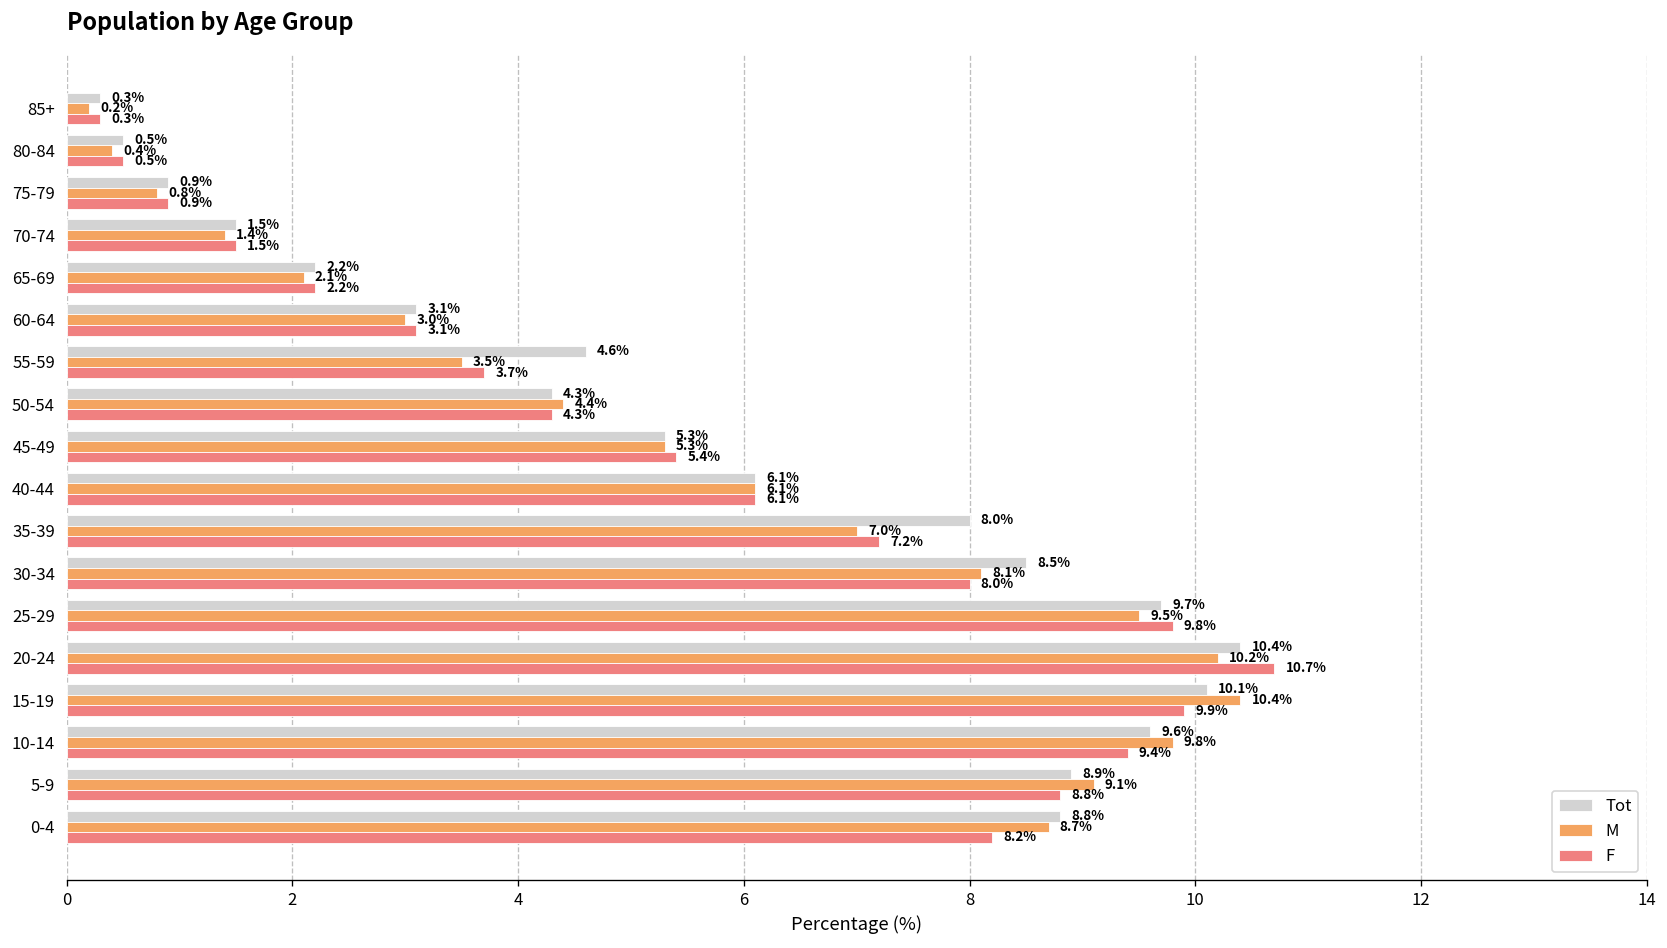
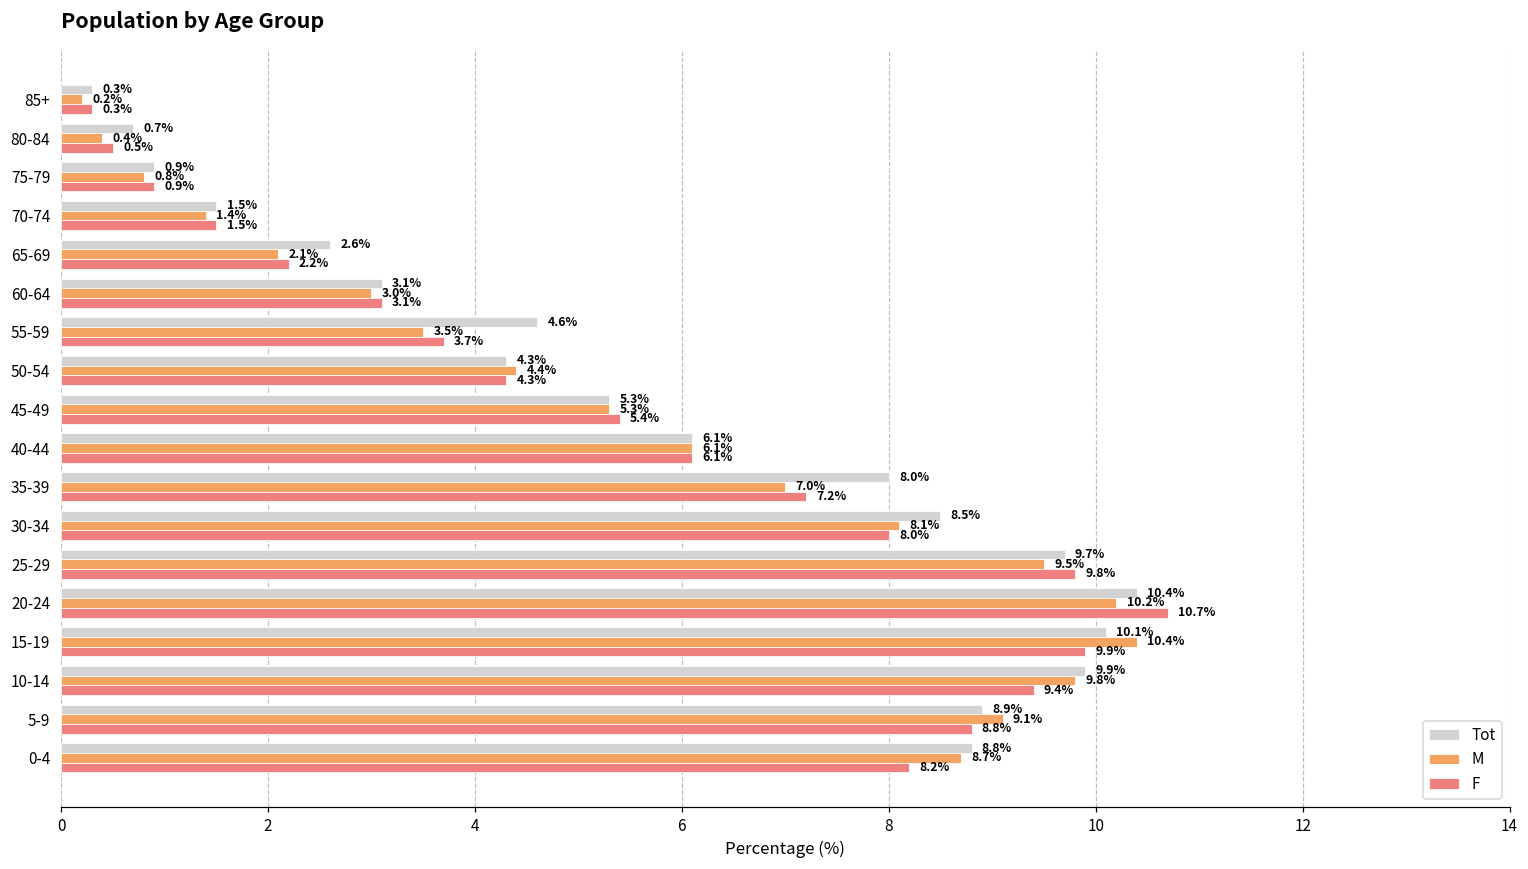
  {
    "Tot": {
-     "80-84": "0.5%",
-     "65-69": "2.2%",
+     "80-84": "0.7%",
+     "65-69": "2.6%",
      "55-59": "4.6%",
      "35-39": "8.0%",
      "30-34": "8.5%",
      "25-29": "9.7%",
      "20-24": "10.4%",
      "15-19": "10.1%",
-     "10-14": "9.6%",
+     "10-14": "9.9%",
      "5-9": "8.9%"
    }
  }
